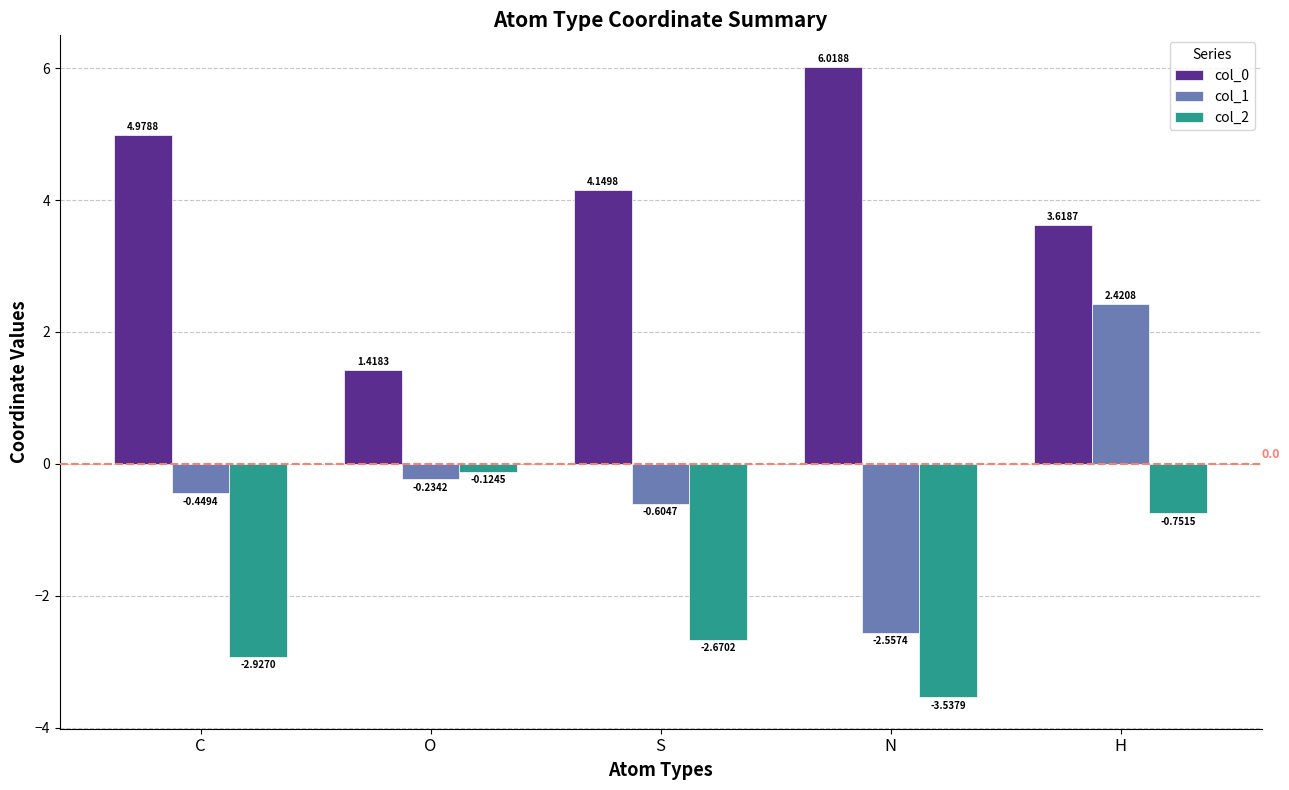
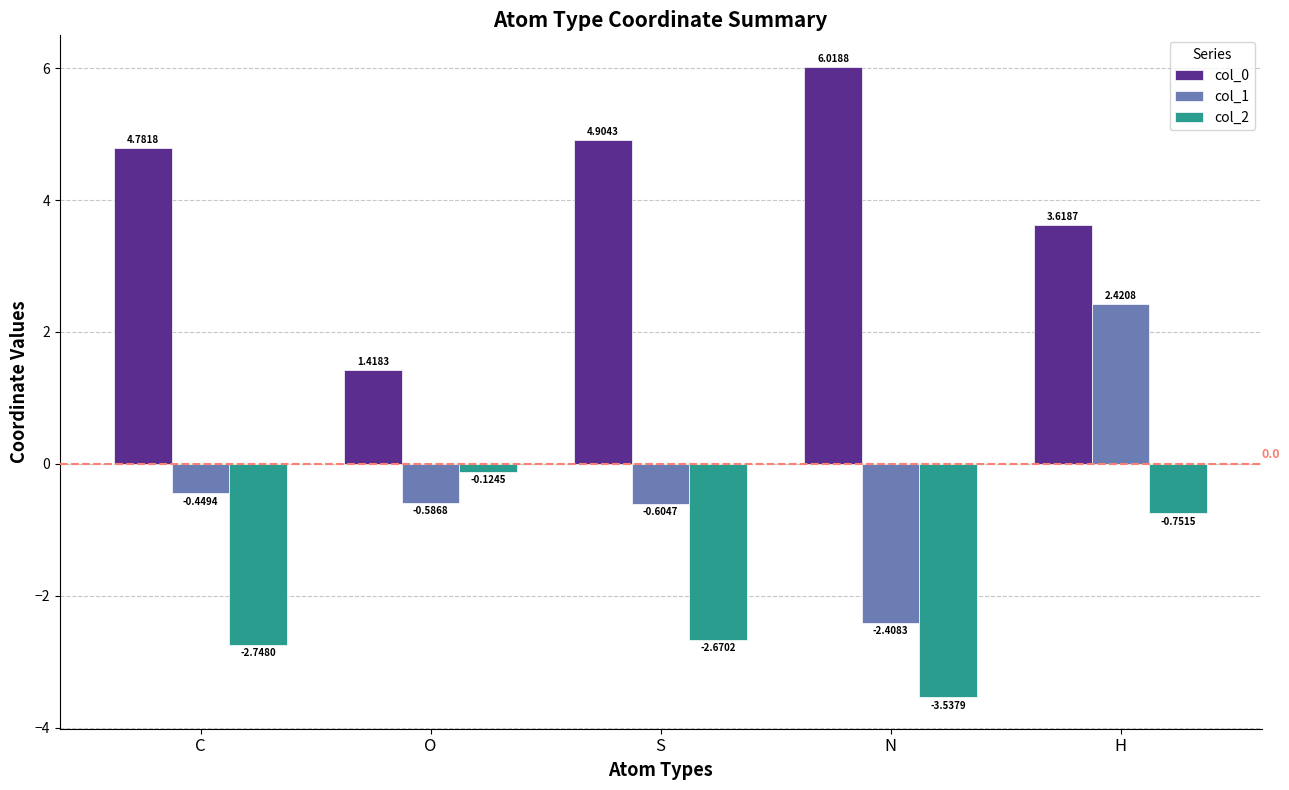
  {
    "col_0": {
-     "C": 4.9788,
+     "C": 4.7818,
      "O": 1.4183,
-     "S": 4.1498,
+     "S": 4.9043,
      "N": 6.0188,
      "H": 3.6187
    },
    "col_1": {
      "C": -0.4494,
-     "O": -0.2342,
+     "O": -0.5868,
      "S": -0.6047,
-     "N": -2.5574,
+     "N": -2.4083,
      "H": 2.4208
    },
    "col_2": {
-     "C": -2.9270,
+     "C": -2.7480,
      "O": -0.1245,
      "S": -2.6702,
      "N": -3.5379,
      "H": -0.7515
    }
  }
